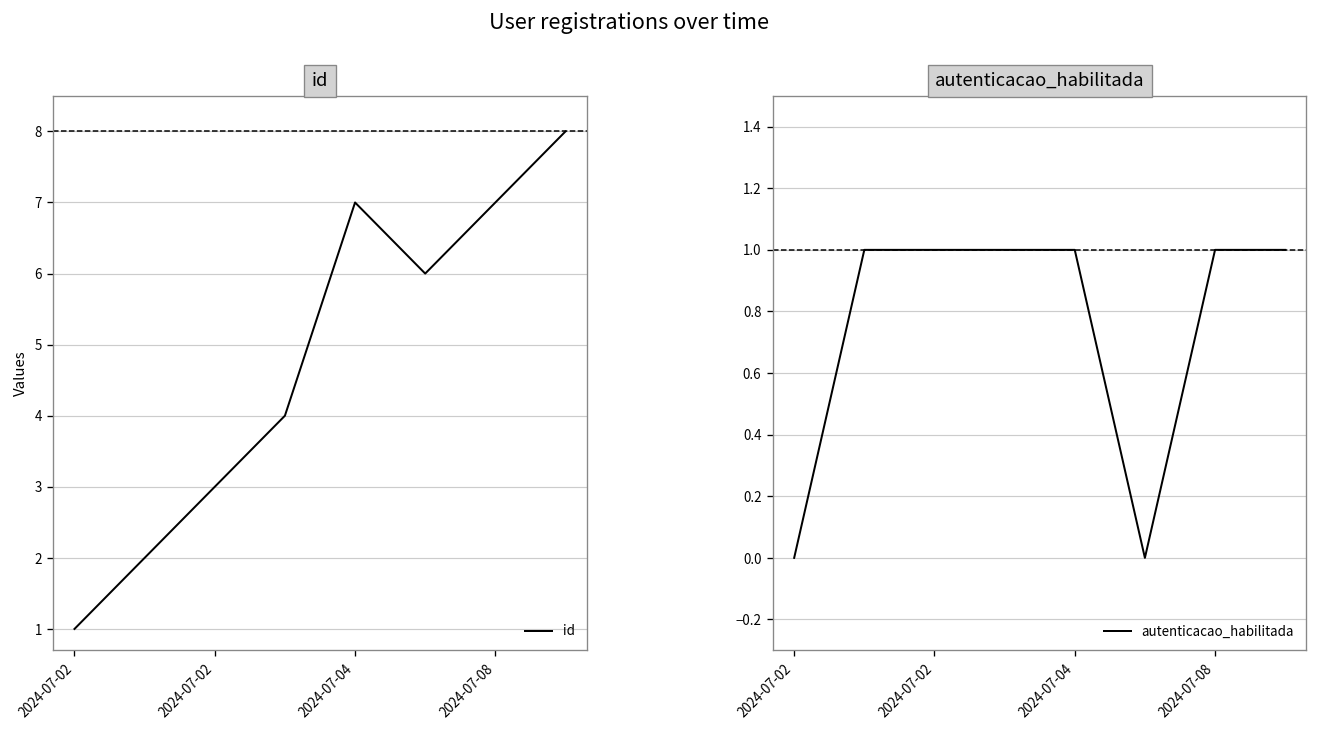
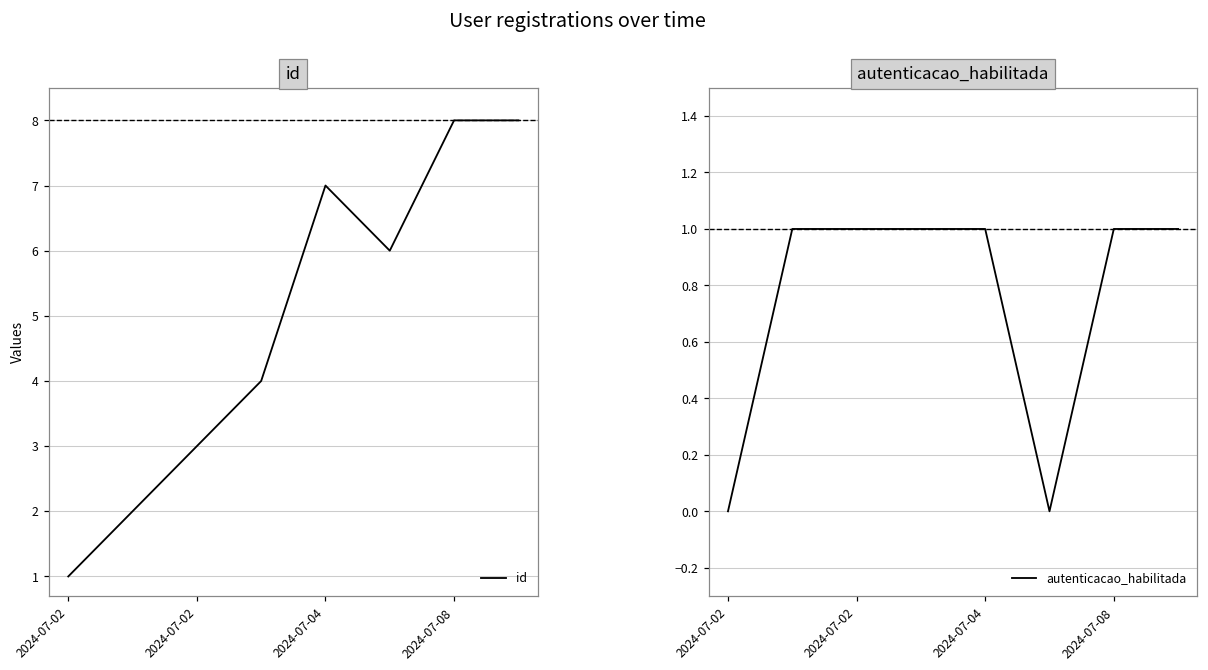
  {
    "id": {
      "2024-07-04": 7,
-     "2024-07-08": 7
+     "2024-07-08": 8
    },
    "autenticacao_habilitada": {
      "2024-07-04": 1.00,
      "2024-07-08": 1.00
    }
  }
